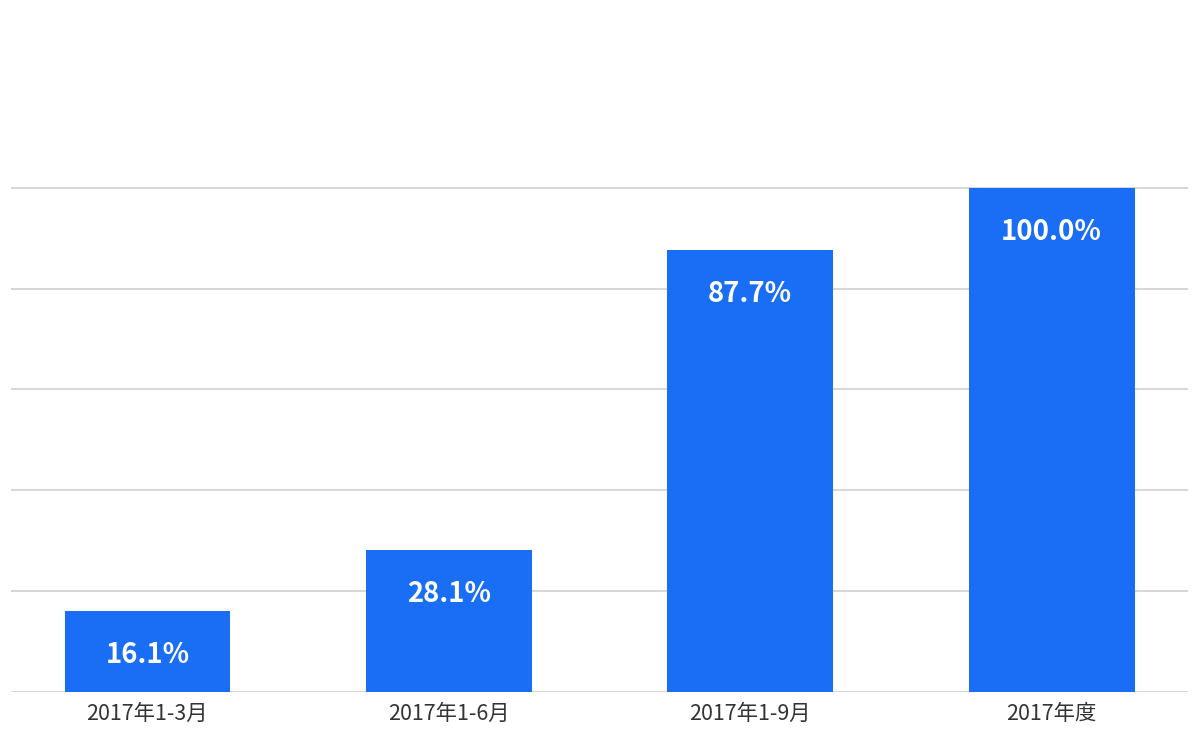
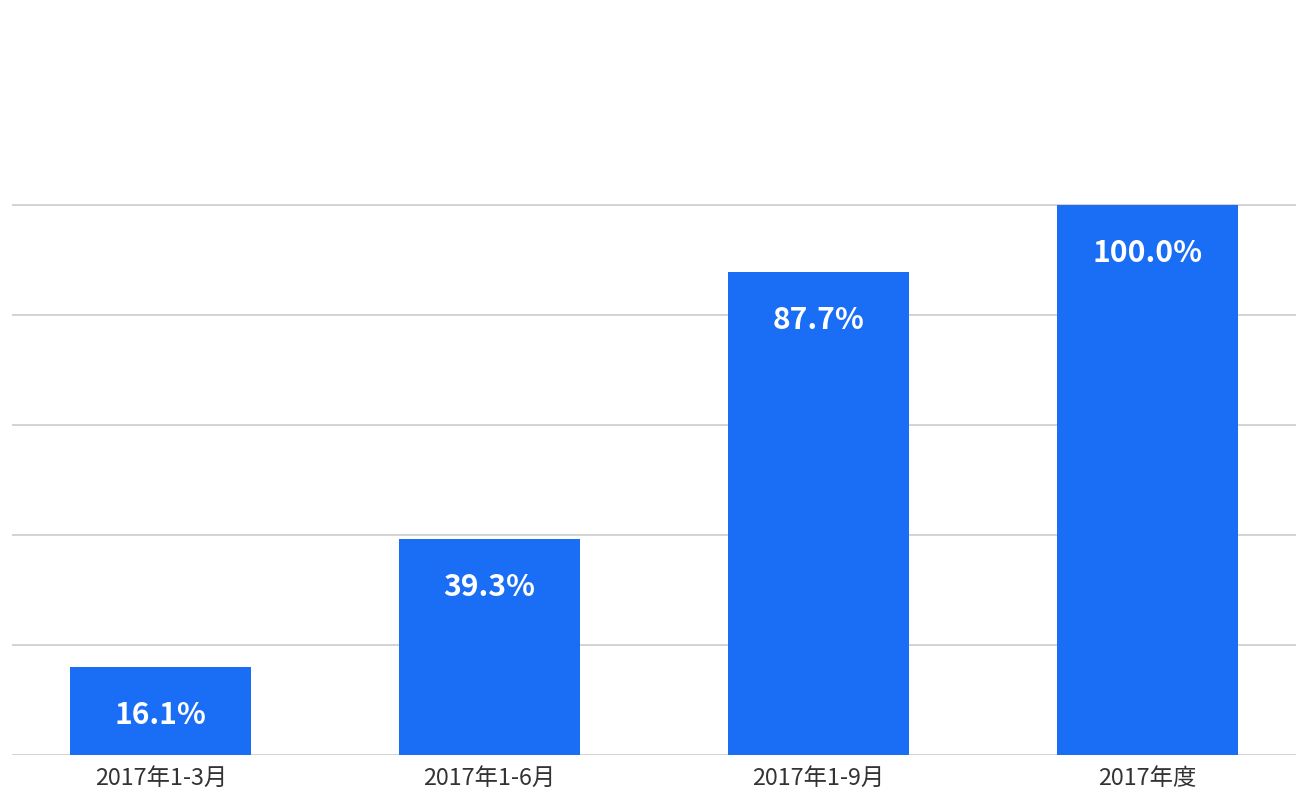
  {
    "2017年1-3月": "16.1%",
-   "2017年1-6月": "28.1%",
+   "2017年1-6月": "39.3%",
    "2017年1-9月": "87.7%",
    "2017年度": "100.0%"
  }
